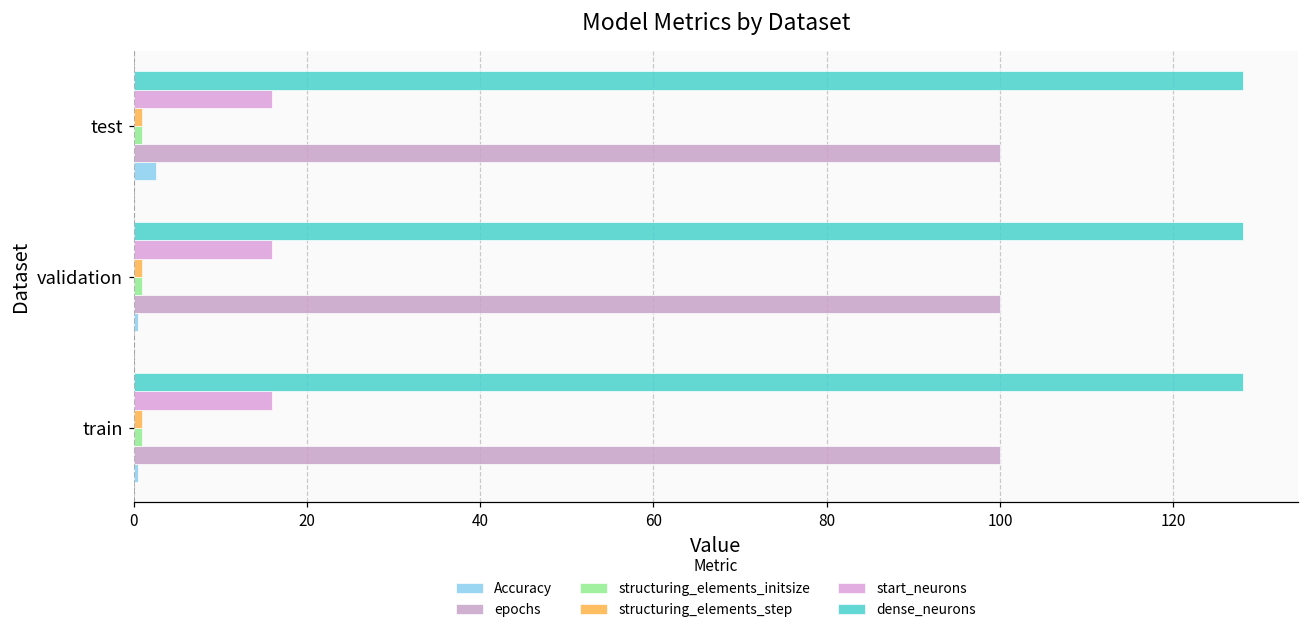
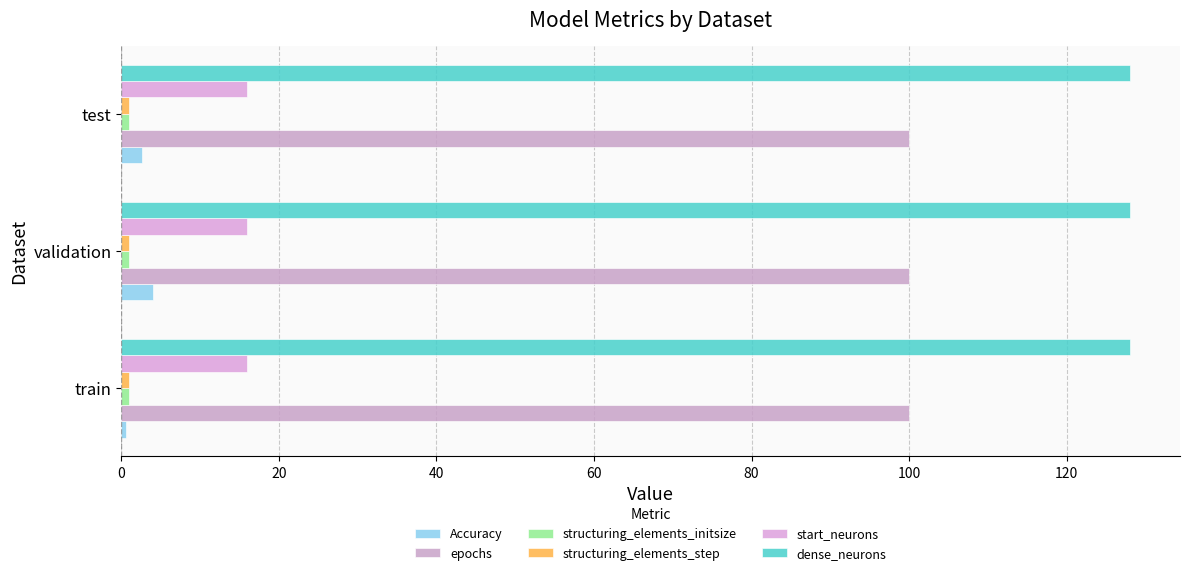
  {
    "Accuracy": {
      "test": 3,
-     "validation": 1,
+     "validation": 4,
      "train": 1
    },
    "structuring_elements_initsize": {
      "test": 1,
      "validation": 1,
      "train": 1
    },
    "structuring_elements_step": {
      "test": 1,
      "validation": 1,
      "train": 1
    },
    "dense_neurons": {
      "test": 128,
      "validation": 128,
      "train": 128
    }
  }
